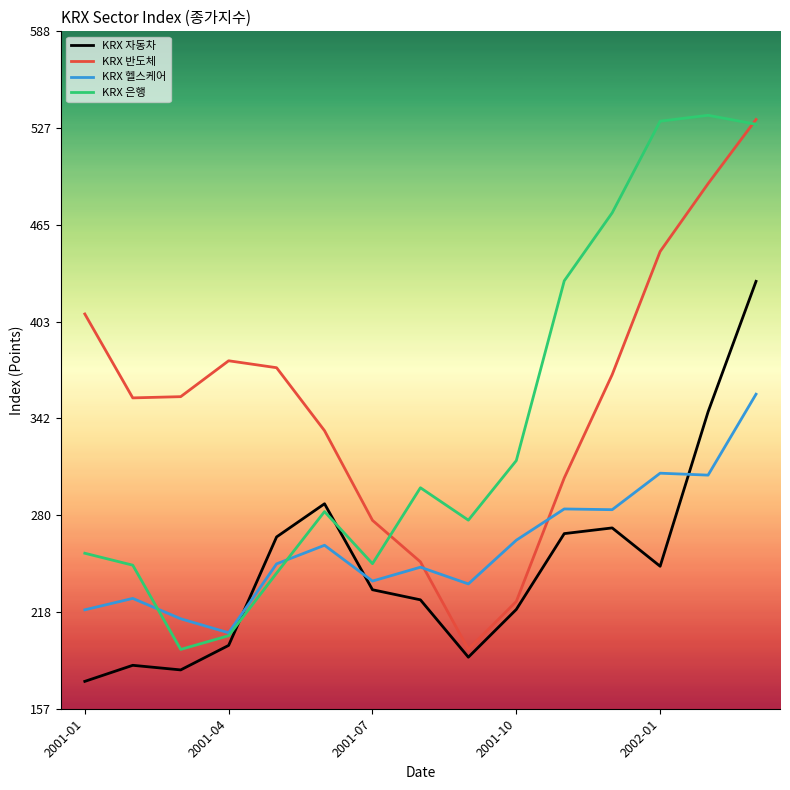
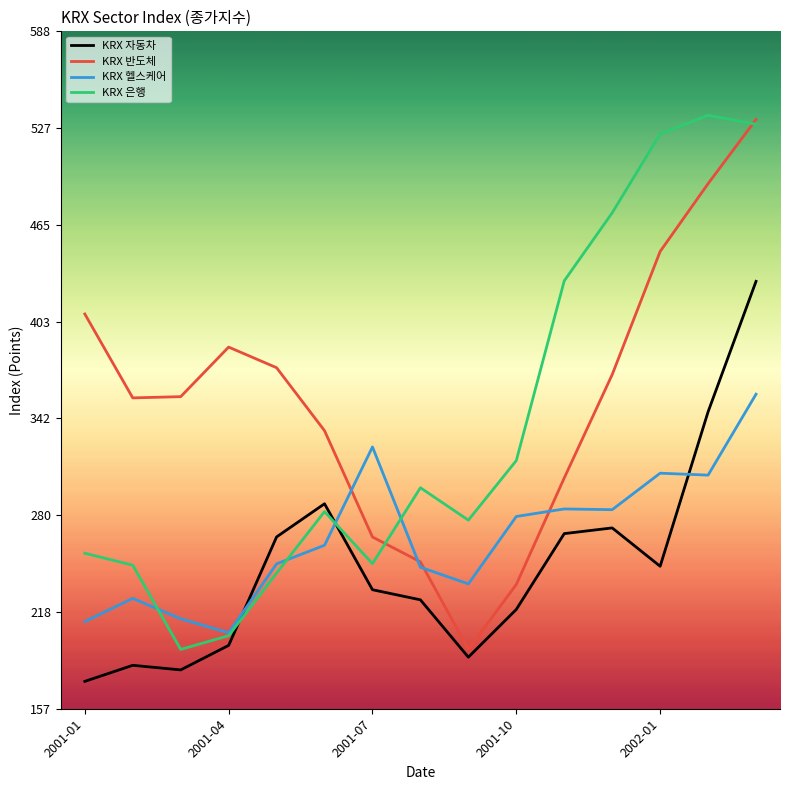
  {
    "KRX 자동차": {
      "2001-01": 174,
      "2001-04": 197,
      "2001-07": 233,
      "2001-10": 220,
      "2002-01": 248
    },
    "KRX 반도체": {
      "2001-01": 408,
-     "2001-04": 378,
-     "2001-07": 277,
-     "2001-10": 225,
+     "2001-04": 387,
+     "2001-07": 266,
+     "2001-10": 236,
      "2002-01": 448
    },
    "KRX 헬스케어": {
-     "2001-01": 220,
+     "2001-01": 212,
      "2001-04": 205,
-     "2001-07": 238,
-     "2001-10": 264,
+     "2001-07": 324,
+     "2001-10": 279,
      "2002-01": 307
    },
    "KRX 은행": {
      "2001-01": 256,
      "2001-04": 203,
      "2001-07": 249,
      "2001-10": 315,
-     "2002-01": 531
+     "2002-01": 523
    }
  }
